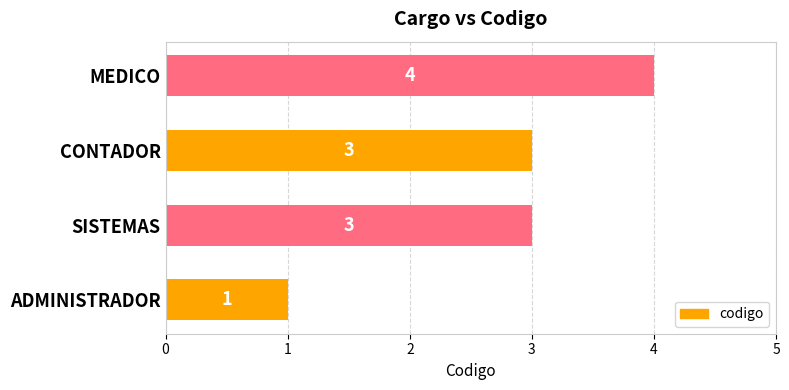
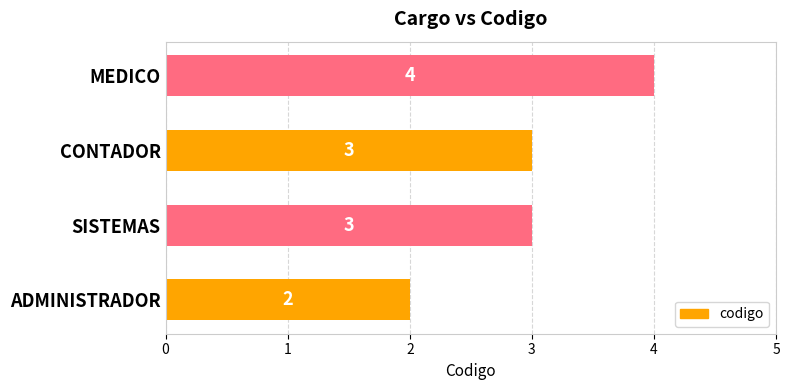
  {
    "MEDICO": 4,
    "CONTADOR": 3,
    "SISTEMAS": 3,
-   "ADMINISTRADOR": 1
+   "ADMINISTRADOR": 2
  }
